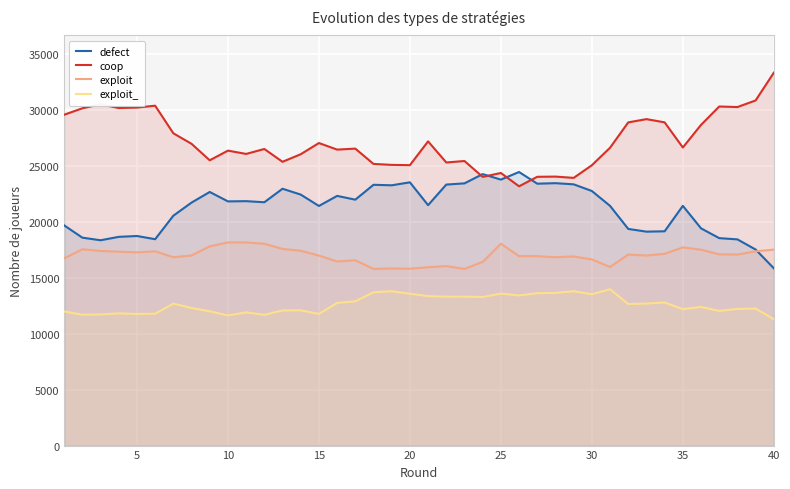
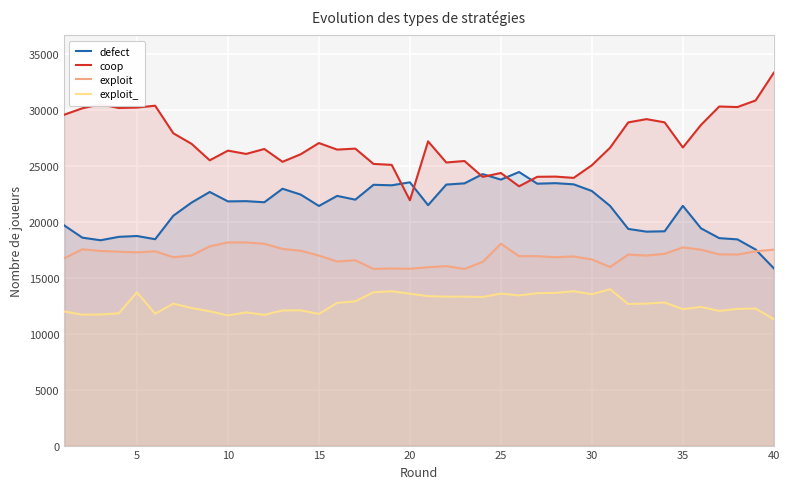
  {
    "defect": {
      "5": 18700,
      "10": 21800,
      "15": 21400,
      "20": 23500,
      "25": 23800,
      "30": 22800,
      "35": 21400,
      "40": 15800
    },
    "coop": {
      "5": 30200,
      "10": 26400,
      "15": 27000,
-     "20": 25100,
+     "20": 21900,
      "25": 24400,
      "30": 25100,
      "35": 26700,
      "40": 33300
    },
    "exploit": {
      "5": 17300,
      "10": 18200,
      "15": 17000,
      "20": 15800,
      "25": 18100,
      "30": 16600,
      "35": 17700,
      "40": 17500
    },
    "exploit_": {
-     "5": 11800,
+     "5": 13700,
      "10": 11600,
      "15": 11800,
      "20": 13600,
      "25": 13600,
      "30": 13500,
      "35": 12200,
      "40": 11300
    }
  }
